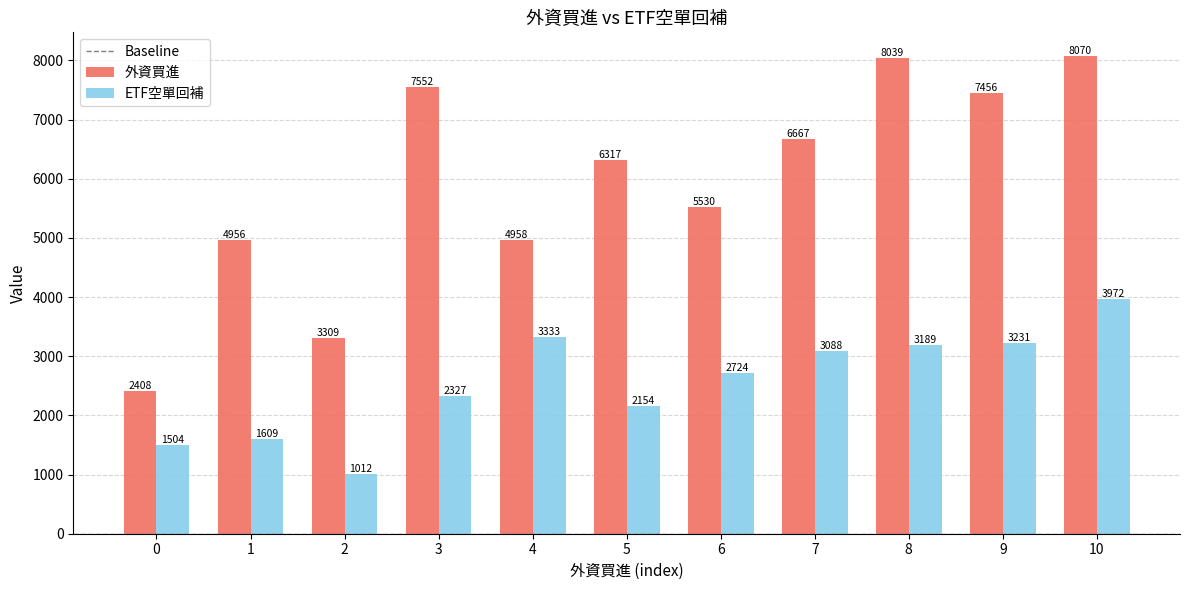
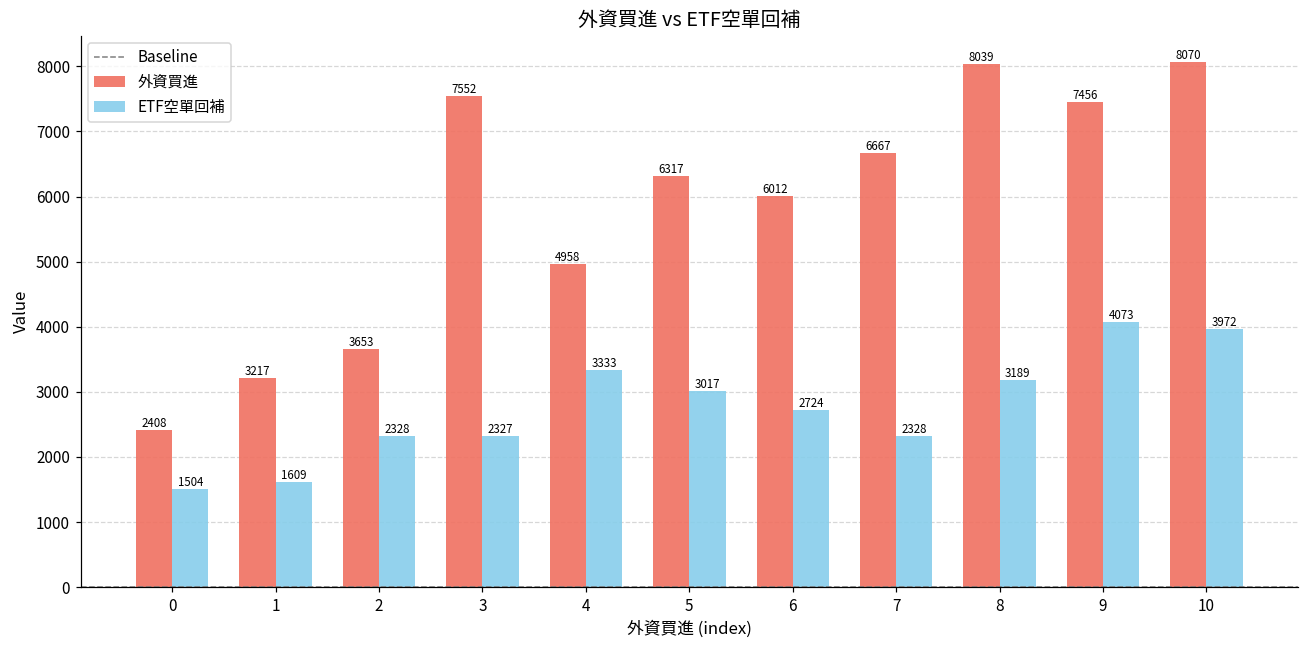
  {
    "外資買進": {
      "0": 2408,
-     "1": 4956,
-     "2": 3309,
+     "1": 3217,
+     "2": 3653,
      "3": 7552,
      "4": 4958,
      "5": 6317,
-     "6": 5530,
+     "6": 6012,
      "7": 6667,
      "8": 8039,
      "9": 7456,
      "10": 8070
    },
    "ETF空單回補": {
      "0": 1504,
      "1": 1609,
-     "2": 1012,
+     "2": 2328,
      "3": 2327,
      "4": 3333,
-     "5": 2154,
+     "5": 3017,
      "6": 2724,
-     "7": 3088,
+     "7": 2328,
      "8": 3189,
-     "9": 3231,
+     "9": 4073,
      "10": 3972
    }
  }
